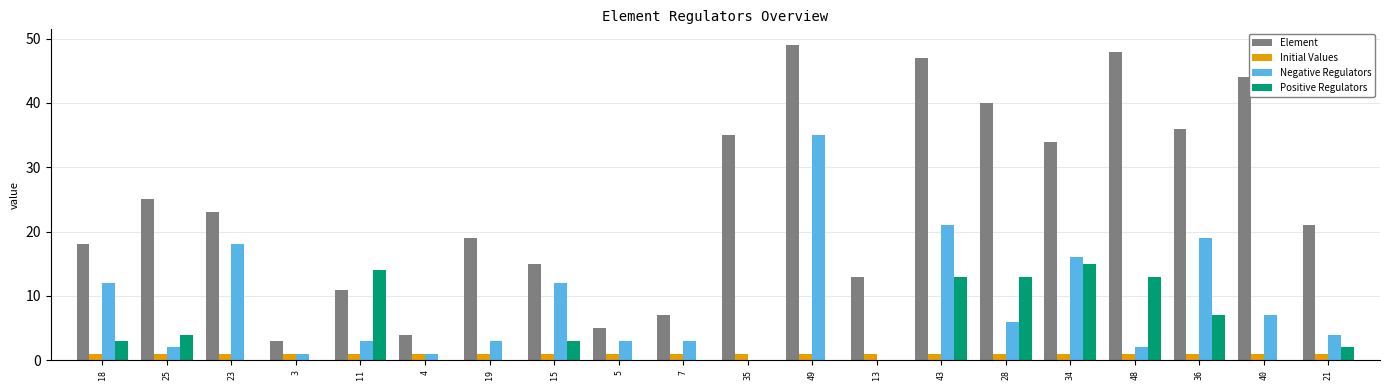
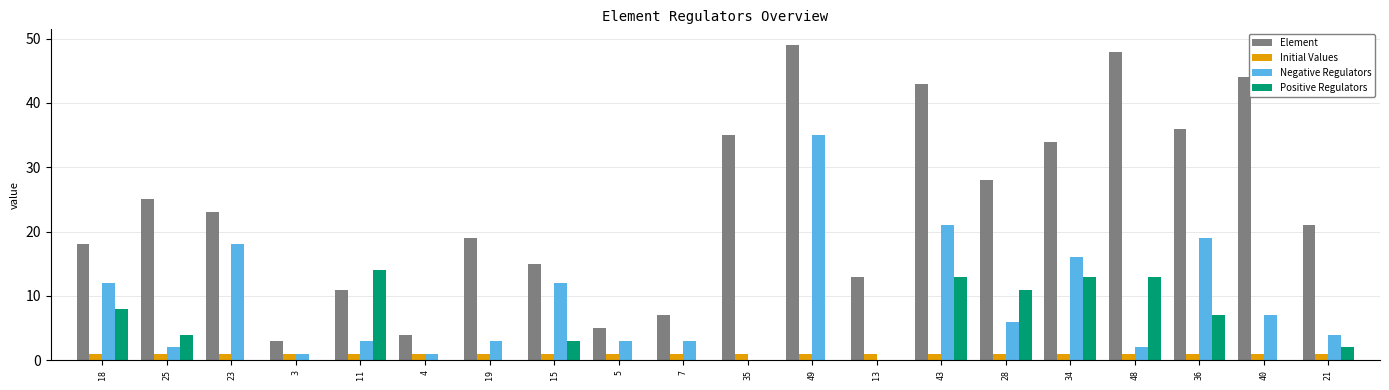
  {
    "Element": {
      "18": 18,
      "25": 25,
      "23": 23,
      "3": 3,
      "11": 11,
      "4": 4,
      "19": 19,
      "15": 15,
      "5": 5,
      "7": 7,
      "35": 35,
      "49": 49,
      "13": 13,
-     "43": 47,
-     "28": 40,
+     "43": 43,
+     "28": 28,
      "34": 34,
      "48": 48,
      "36": 36,
      "40": 44,
      "21": 21
    },
    "Initial Values": {
      "18": 1,
      "25": 1,
      "23": 1,
      "3": 1,
      "11": 1,
      "4": 1,
      "19": 1,
      "15": 1,
      "5": 1,
      "7": 1,
      "35": 1,
      "49": 1,
      "13": 1,
      "43": 1,
      "28": 1,
      "34": 1,
      "48": 1,
      "36": 1,
      "40": 1,
      "21": 1
    },
    "Negative Regulators": {
      "18": 12,
      "25": 2,
      "23": 18,
      "3": 1,
      "11": 3,
      "4": 1,
      "19": 3,
      "15": 12,
      "5": 3,
      "7": 3,
      "35": 0,
      "49": 35,
      "13": 0,
      "43": 21,
      "28": 6,
      "34": 16,
      "48": 2,
      "36": 19,
      "40": 7,
      "21": 4
    },
    "Positive Regulators": {
-     "18": 3,
+     "18": 8,
      "25": 4,
      "23": 0,
      "3": 0,
      "11": 14,
      "4": 0,
      "19": 0,
      "15": 3,
      "5": 0,
      "7": 0,
      "35": 0,
      "49": 0,
      "13": 0,
      "43": 13,
-     "28": 13,
-     "34": 15,
+     "28": 11,
+     "34": 13,
      "48": 13,
      "36": 7,
      "40": 0,
      "21": 2
    }
  }
